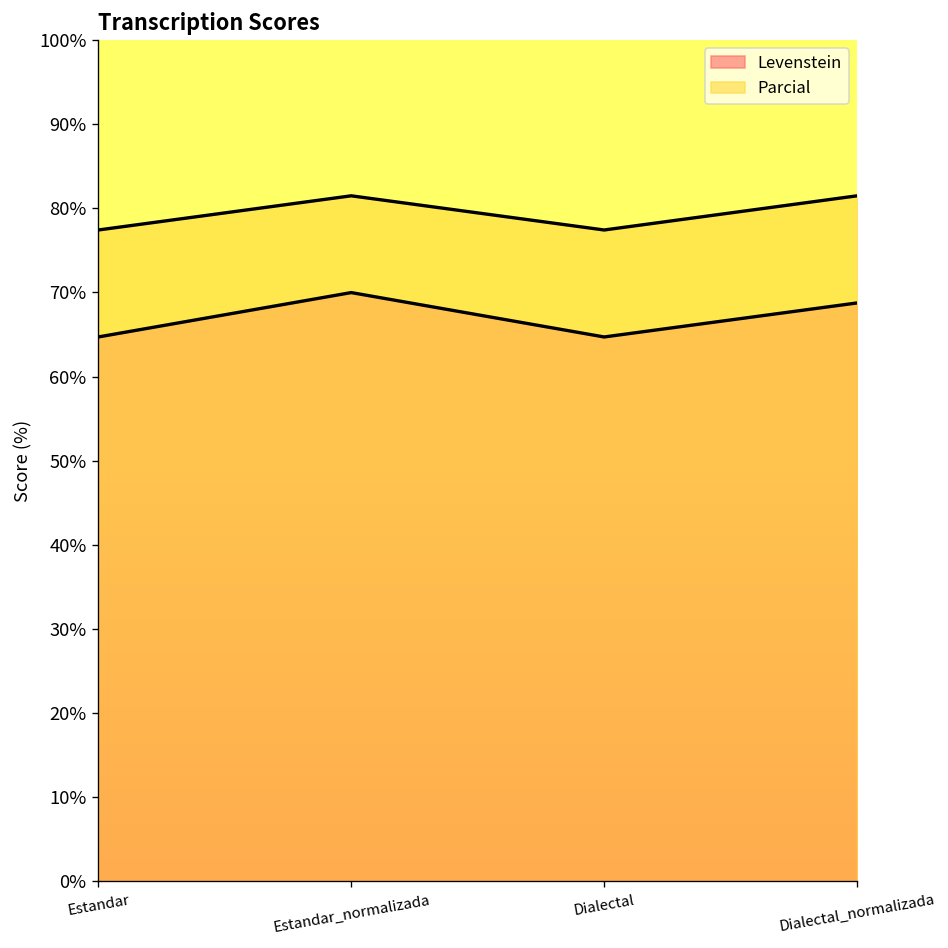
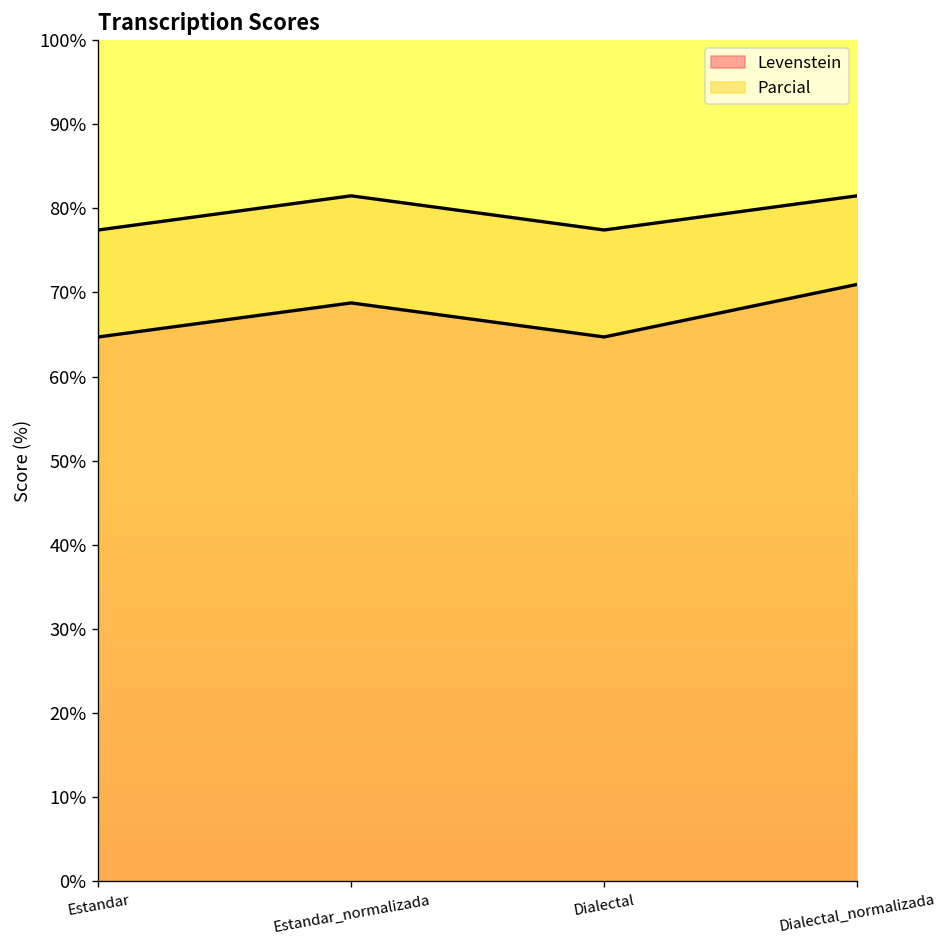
  {
    "Levenstein": {
      "Estandar": "65%",
-     "Estandar_normalizada": "70%",
+     "Estandar_normalizada": "69%",
      "Dialectal": "65%",
-     "Dialectal_normalizada": "69%"
+     "Dialectal_normalizada": "71%"
    },
    "Parcial": {
      "Estandar": "77%",
      "Estandar_normalizada": "81%",
      "Dialectal": "77%",
      "Dialectal_normalizada": "81%"
    }
  }
